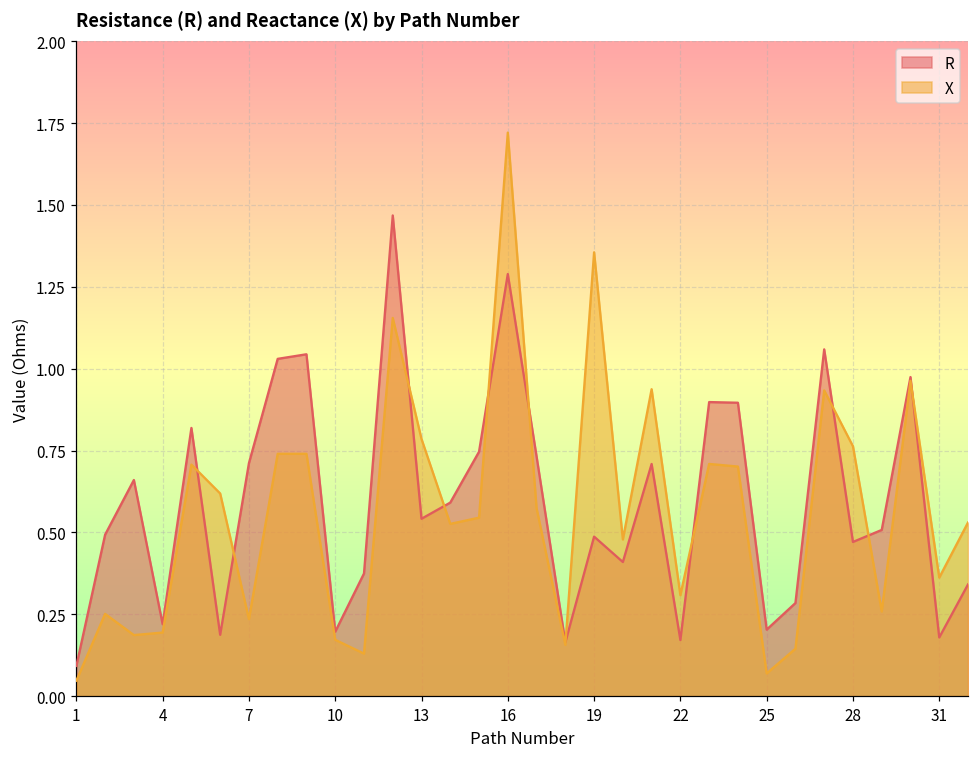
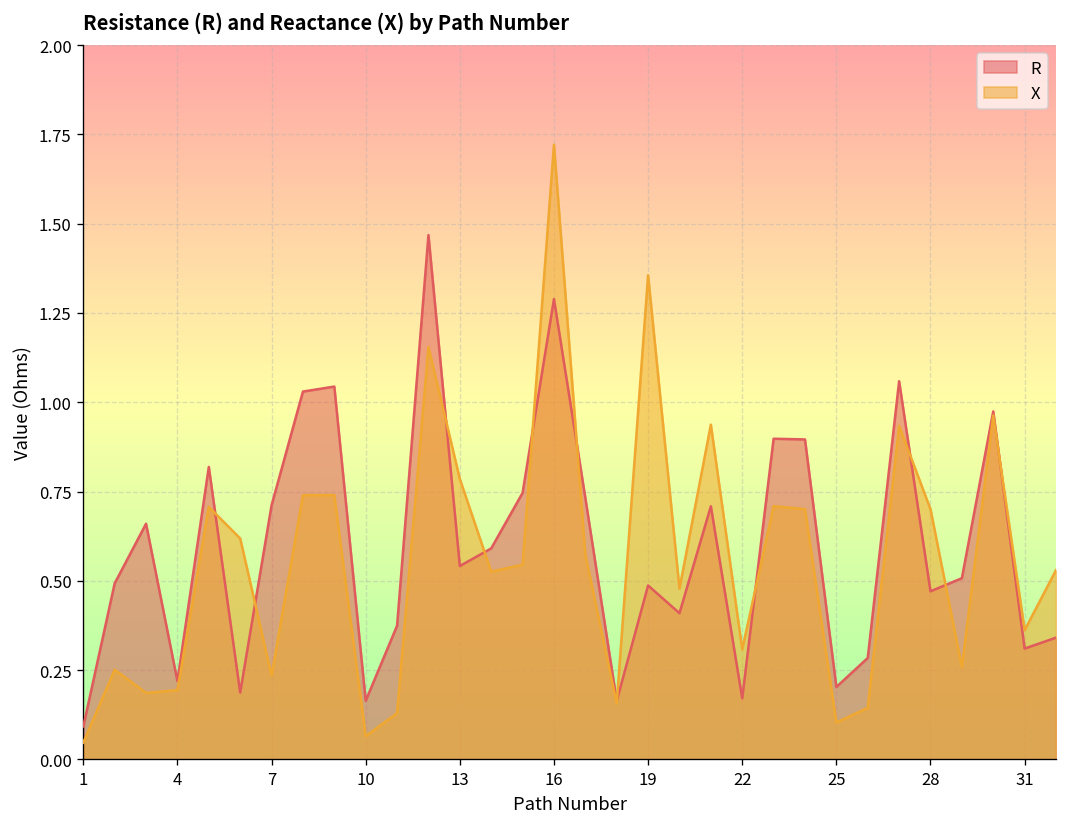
  {
    "R": {
      "1": 0.09,
      "4": 0.22,
      "7": 0.71,
-     "10": 0.20,
+     "10": 0.16,
      "13": 0.54,
      "16": 1.29,
      "19": 0.49,
      "22": 0.17,
      "25": 0.20,
      "28": 0.47,
-     "31": 0.18
+     "31": 0.31
    },
    "X": {
      "1": 0.05,
      "4": 0.19,
      "7": 0.24,
-     "10": 0.17,
+     "10": 0.07,
      "13": 0.79,
      "16": 1.72,
      "19": 1.36,
      "22": 0.31,
-     "25": 0.07,
-     "28": 0.76,
+     "25": 0.10,
+     "28": 0.70,
      "31": 0.36
    }
  }
